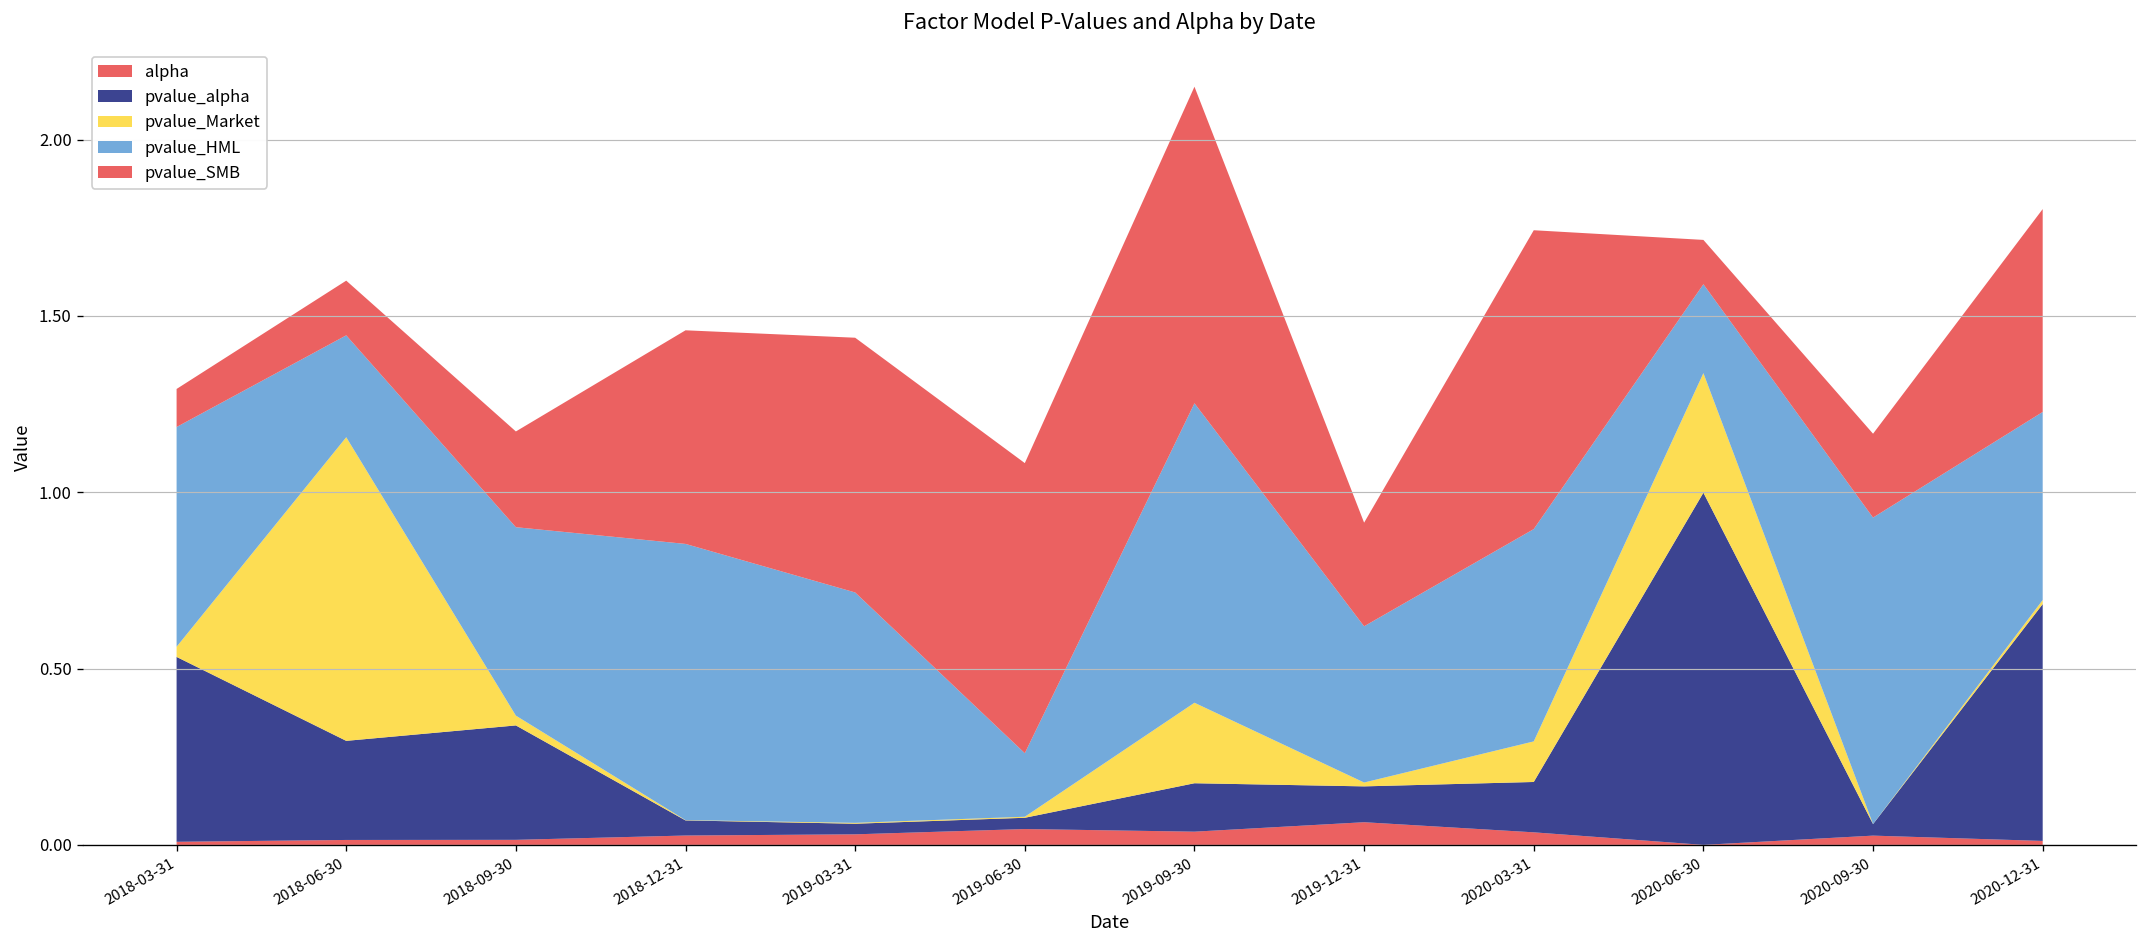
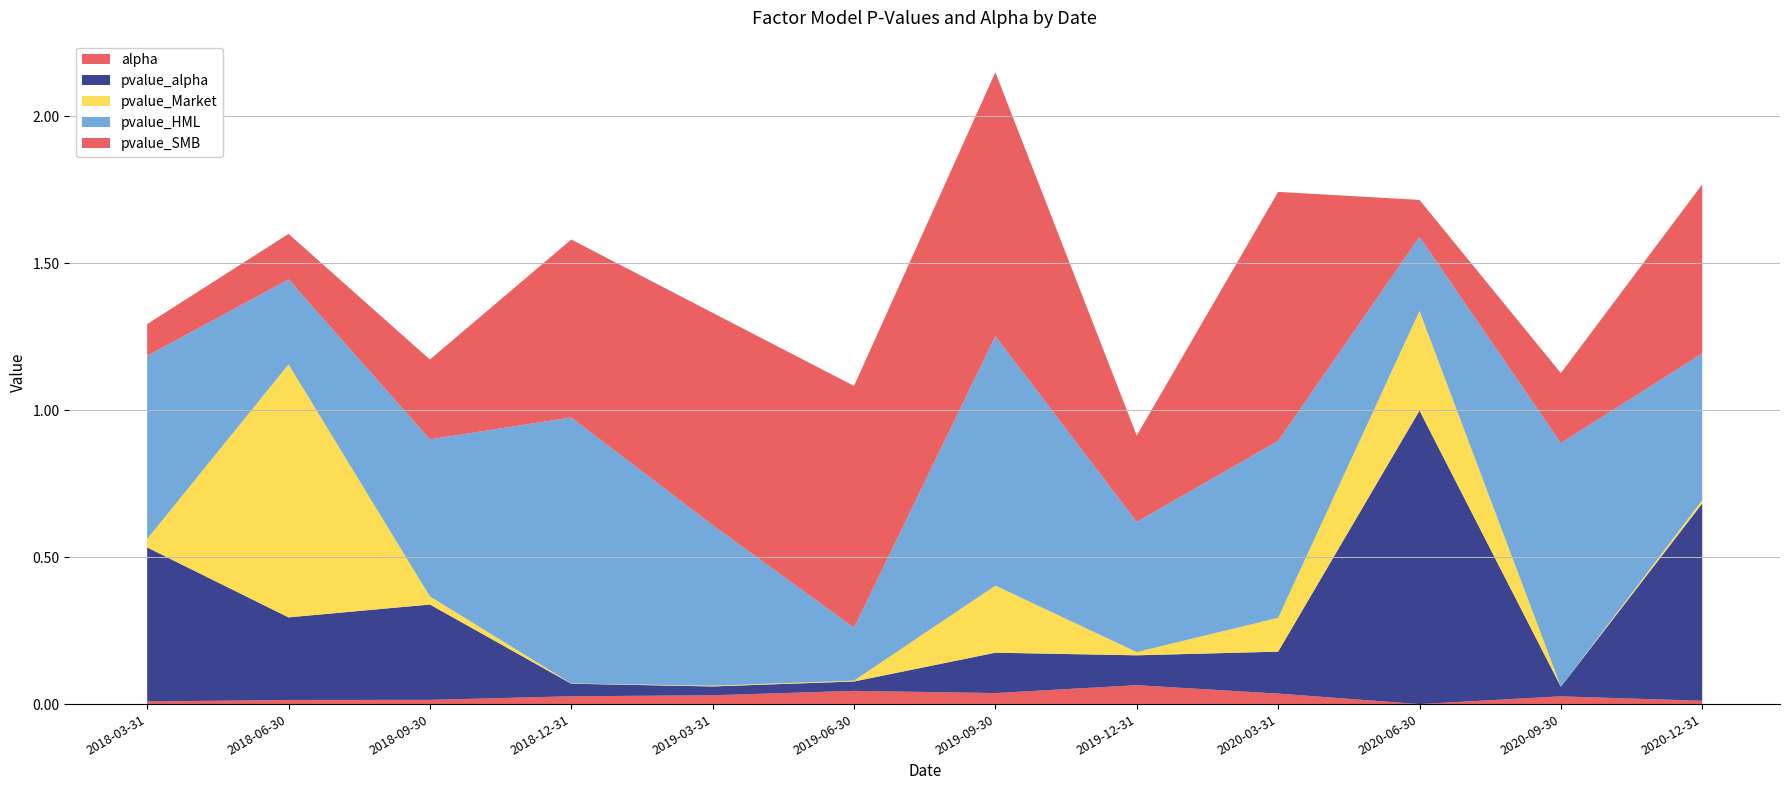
  {
    "pvalue_alpha": {
      "2018-03-31": 0.52,
      "2018-06-30": 0.28,
      "2018-09-30": 0.32,
      "2019-09-30": 0.14,
      "2019-12-31": 0.10,
      "2020-03-31": 0.14,
      "2020-06-30": 1.00,
      "2020-12-31": 0.67
    },
    "pvalue_Market": {
      "2018-03-31": 0.03,
      "2018-06-30": 0.86,
      "2018-09-30": 0.03,
      "2019-09-30": 0.23,
      "2019-12-31": 0.01,
      "2020-03-31": 0.12,
      "2020-06-30": 0.34,
      "2020-12-31": 0.01
    },
    "pvalue_HML": {
      "2018-03-31": 0.62,
      "2018-06-30": 0.29,
      "2018-09-30": 0.53,
-     "2018-12-31": 0.78,
-     "2019-03-31": 0.65,
+     "2018-12-31": 0.90,
+     "2019-03-31": 0.55,
      "2019-06-30": 0.18,
      "2019-09-30": 0.85,
      "2019-12-31": 0.44,
      "2020-03-31": 0.60,
      "2020-06-30": 0.25,
-     "2020-09-30": 0.87,
-     "2020-12-31": 0.53
+     "2020-09-30": 0.83,
+     "2020-12-31": 0.50
    }
  }
